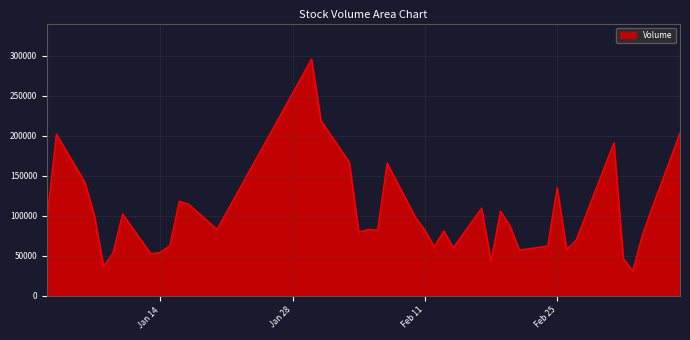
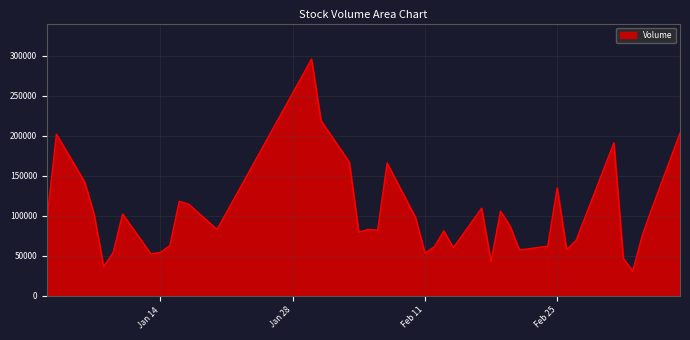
  {
    "Jan 14": 50000,
-   "Feb 11": 80000,
+   "Feb 11": 50000,
    "Feb 25": 140000
  }
